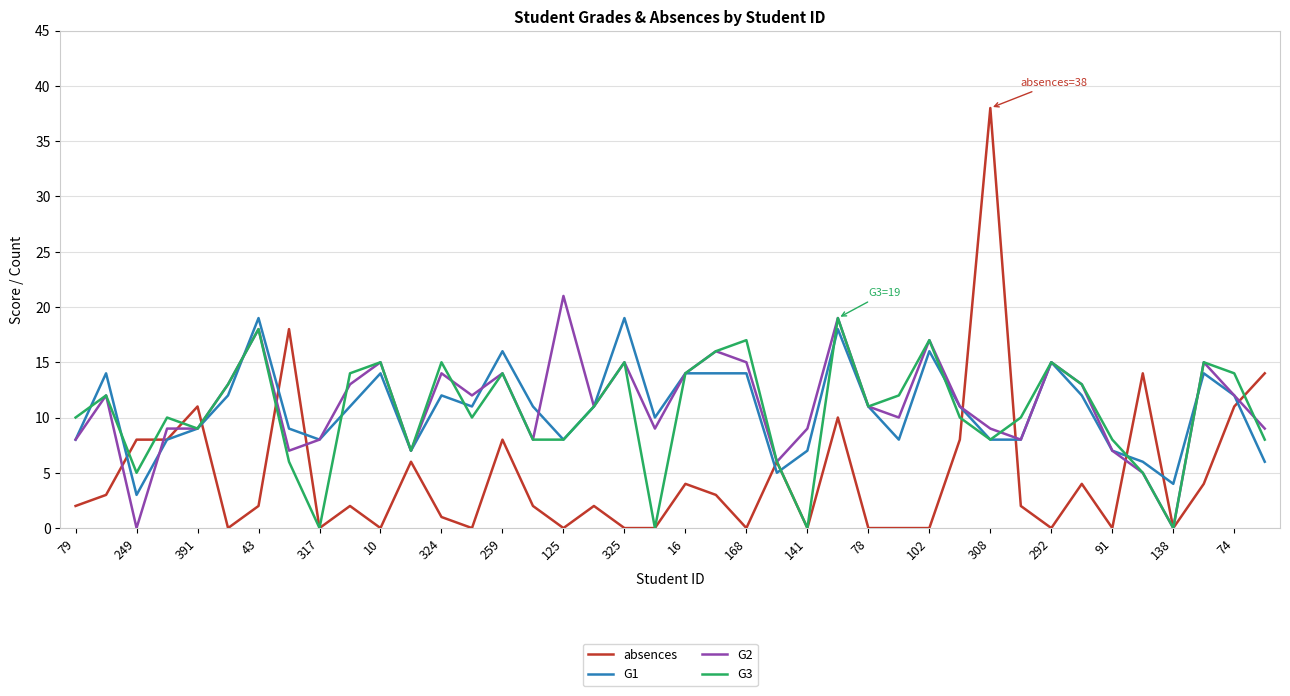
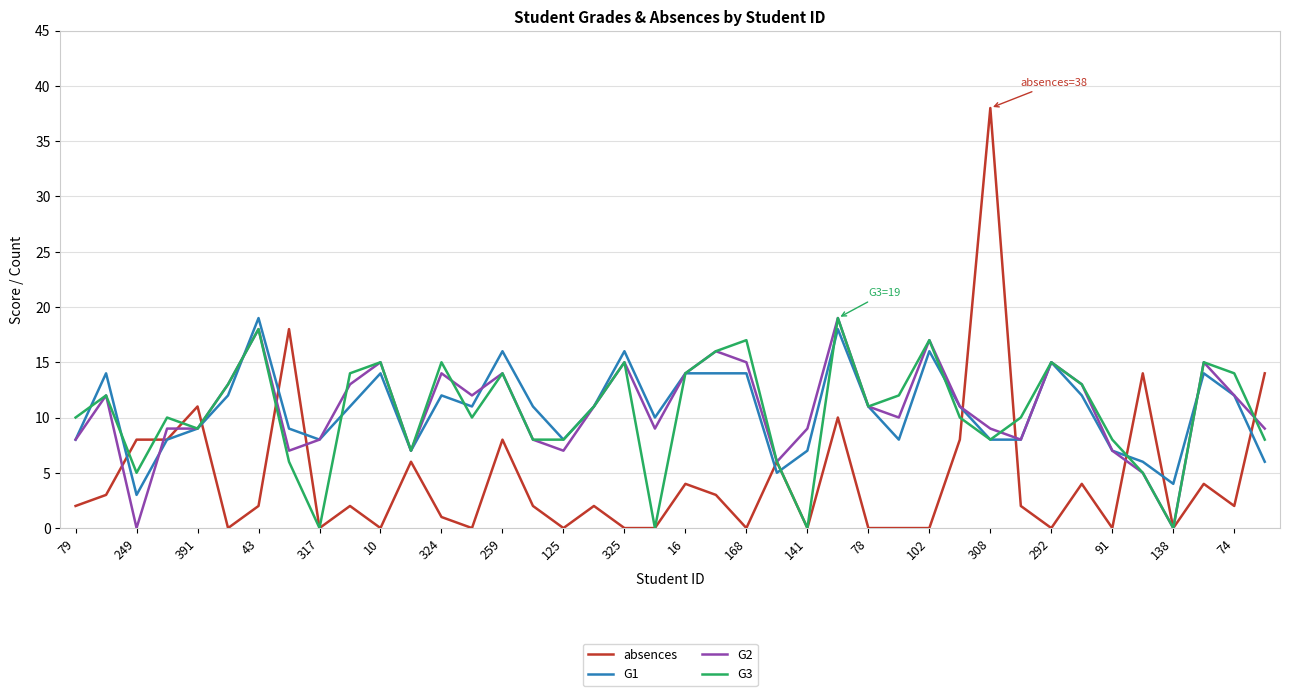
  {
    "absences": {
      "79": 2,
      "249": 8,
      "391": 11,
      "43": 2,
      "10": 0,
      "324": 1,
      "259": 8,
      "125": 0,
      "325": 0,
      "16": 4,
      "168": 0,
      "78": 0,
      "102": 0,
      "292": 0,
      "91": 0,
-     "74": 11
+     "74": 2
    },
    "G1": {
      "249": 3,
      "43": 19,
      "10": 14,
      "324": 12,
      "259": 16,
-     "325": 19,
+     "325": 16,
      "168": 14,
      "141": 7,
      "102": 16,
      "138": 4
    },
    "G2": {
      "249": 0,
      "324": 14,
-     "125": 21,
+     "125": 7,
      "168": 15,
      "141": 9,
      "308": 9
    },
    "G3": {
      "79": 10,
      "249": 5,
      "324": 15,
      "168": 17,
      "91": 8,
      "74": 14
    }
  }
